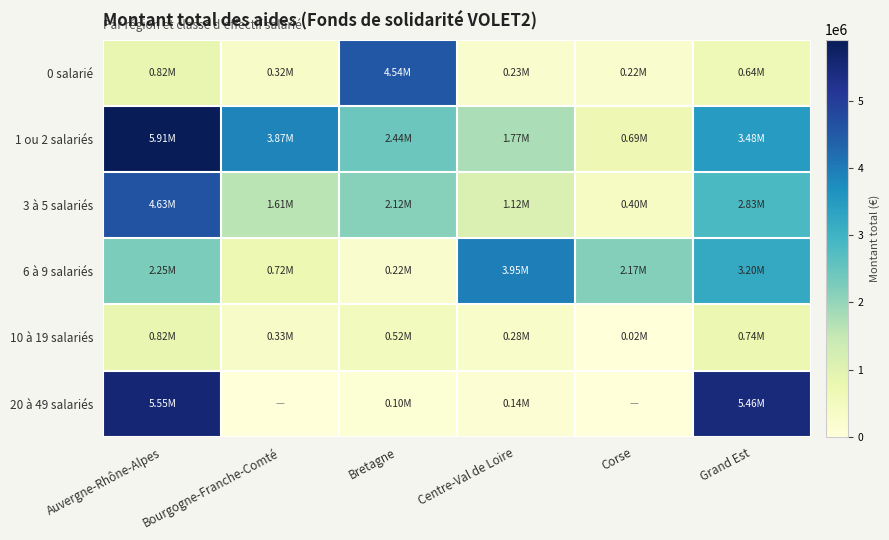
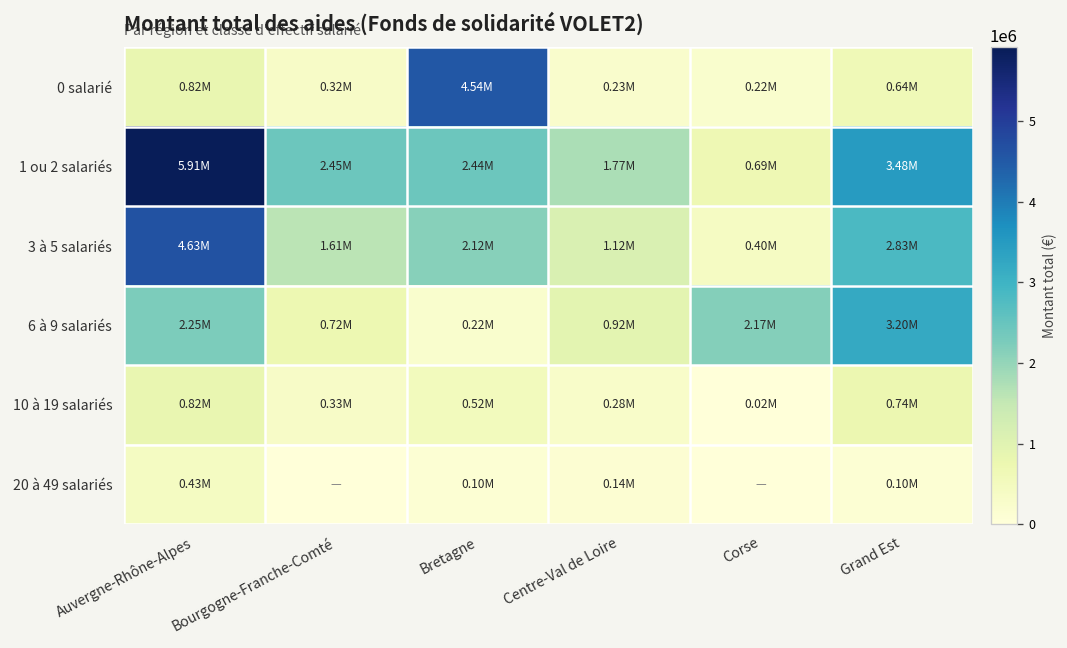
  {
    "0 salarié": {
      "Auvergne-Rhône-Alpes": "0.82M",
      "Bourgogne-Franche-Comté": "0.32M",
      "Bretagne": "4.54M",
      "Centre-Val de Loire": "0.23M",
      "Corse": "0.22M",
      "Grand Est": "0.64M"
    },
    "1 ou 2 salariés": {
      "Auvergne-Rhône-Alpes": "5.91M",
-     "Bourgogne-Franche-Comté": "3.87M",
+     "Bourgogne-Franche-Comté": "2.45M",
      "Bretagne": "2.44M",
      "Centre-Val de Loire": "1.77M",
      "Corse": "0.69M",
      "Grand Est": "3.48M"
    },
    "3 à 5 salariés": {
      "Auvergne-Rhône-Alpes": "4.63M",
      "Bourgogne-Franche-Comté": "1.61M",
      "Bretagne": "2.12M",
      "Centre-Val de Loire": "1.12M",
      "Corse": "0.40M",
      "Grand Est": "2.83M"
    },
    "6 à 9 salariés": {
      "Auvergne-Rhône-Alpes": "2.25M",
      "Bourgogne-Franche-Comté": "0.72M",
      "Bretagne": "0.22M",
-     "Centre-Val de Loire": "3.95M",
+     "Centre-Val de Loire": "0.92M",
      "Corse": "2.17M",
      "Grand Est": "3.20M"
    },
    "10 à 19 salariés": {
      "Auvergne-Rhône-Alpes": "0.82M",
      "Bourgogne-Franche-Comté": "0.33M",
      "Bretagne": "0.52M",
      "Centre-Val de Loire": "0.28M",
      "Corse": "0.02M",
      "Grand Est": "0.74M"
    },
    "20 à 49 salariés": {
-     "Auvergne-Rhône-Alpes": "5.55M",
+     "Auvergne-Rhône-Alpes": "0.43M",
      "Bretagne": "0.10M",
      "Centre-Val de Loire": "0.14M",
-     "Grand Est": "5.46M"
+     "Grand Est": "0.10M"
    }
  }
